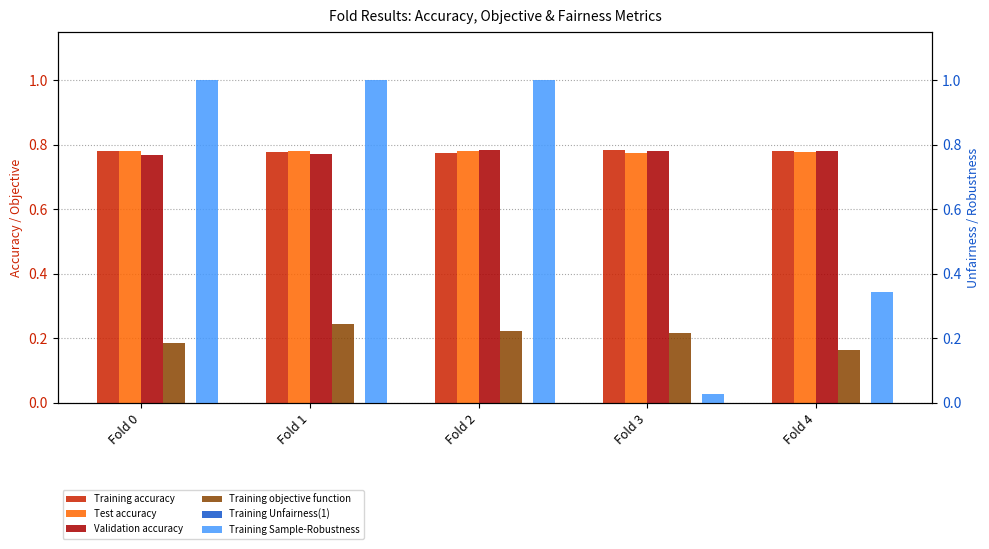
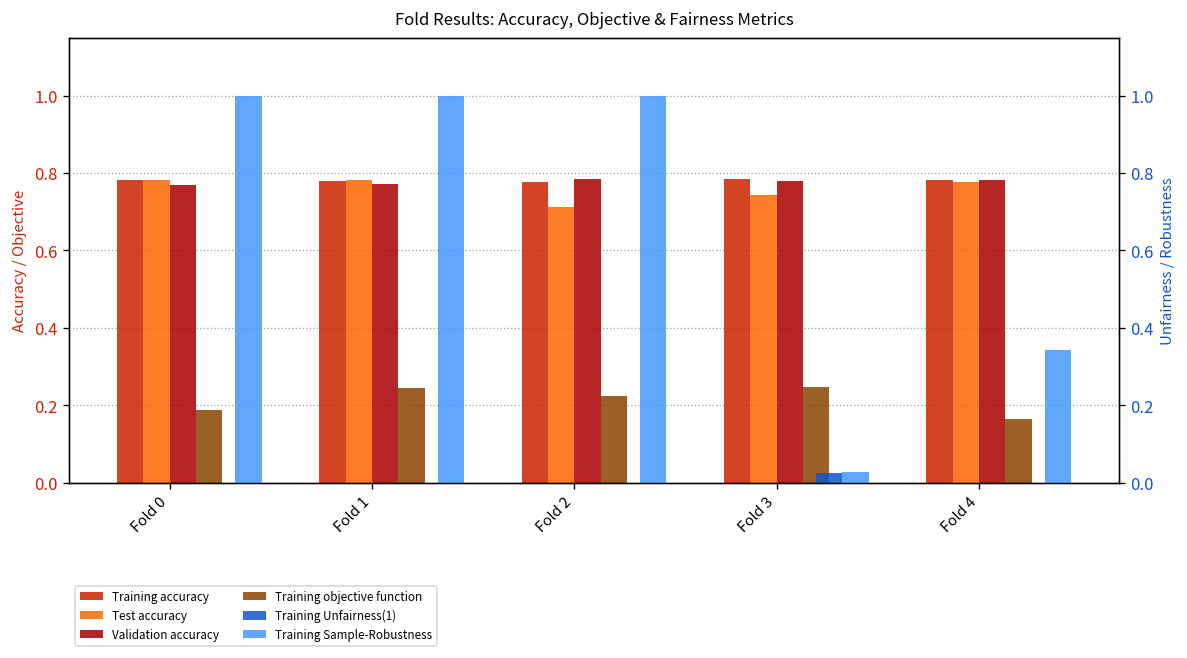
  {
    "Test accuracy": {
      "Fold 0": 0.78,
      "Fold 1": 0.78,
-     "Fold 2": 0.78,
-     "Fold 3": 0.78,
+     "Fold 2": 0.71,
+     "Fold 3": 0.74,
      "Fold 4": 0.78
    },
    "Training objective function": {
      "Fold 0": 0.19,
      "Fold 1": 0.25,
      "Fold 2": 0.22,
-     "Fold 3": 0.22,
+     "Fold 3": 0.25,
      "Fold 4": 0.16
    },
    "Training Unfairness(1)": {
      "Fold 0": 0.00,
      "Fold 1": 0.00,
      "Fold 2": 0.00,
-     "Fold 3": 0.00
+     "Fold 3": 0.03
    },
    "Training Sample-Robustness": {
      "Fold 0": 1.00,
      "Fold 1": 1.00,
      "Fold 2": 1.00,
      "Fold 3": 0.03,
      "Fold 4": 0.34
    }
  }
